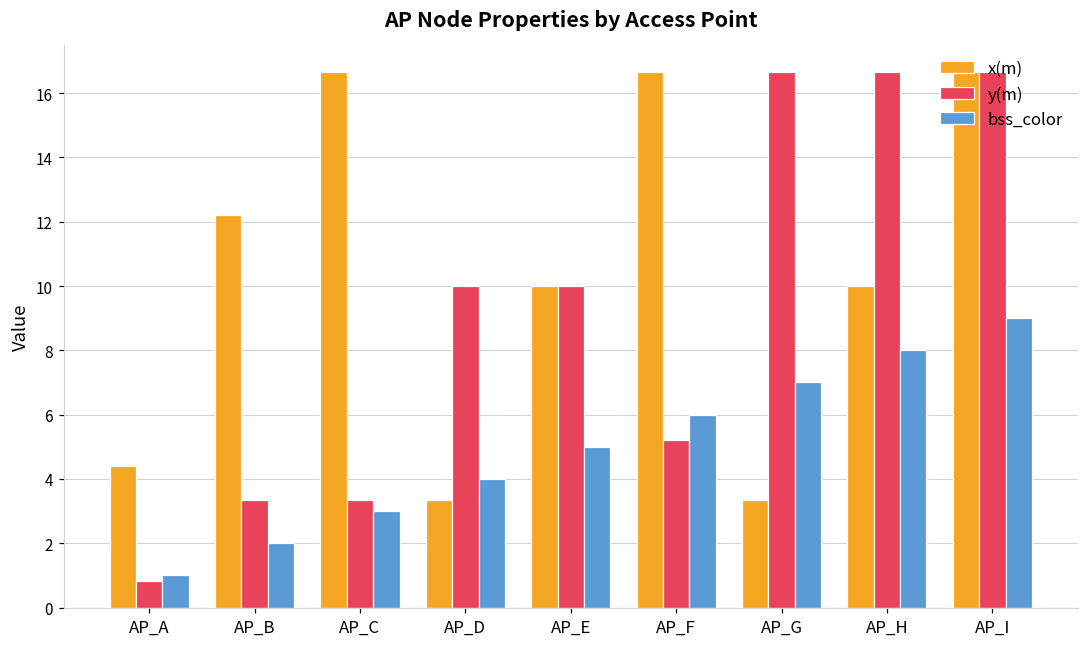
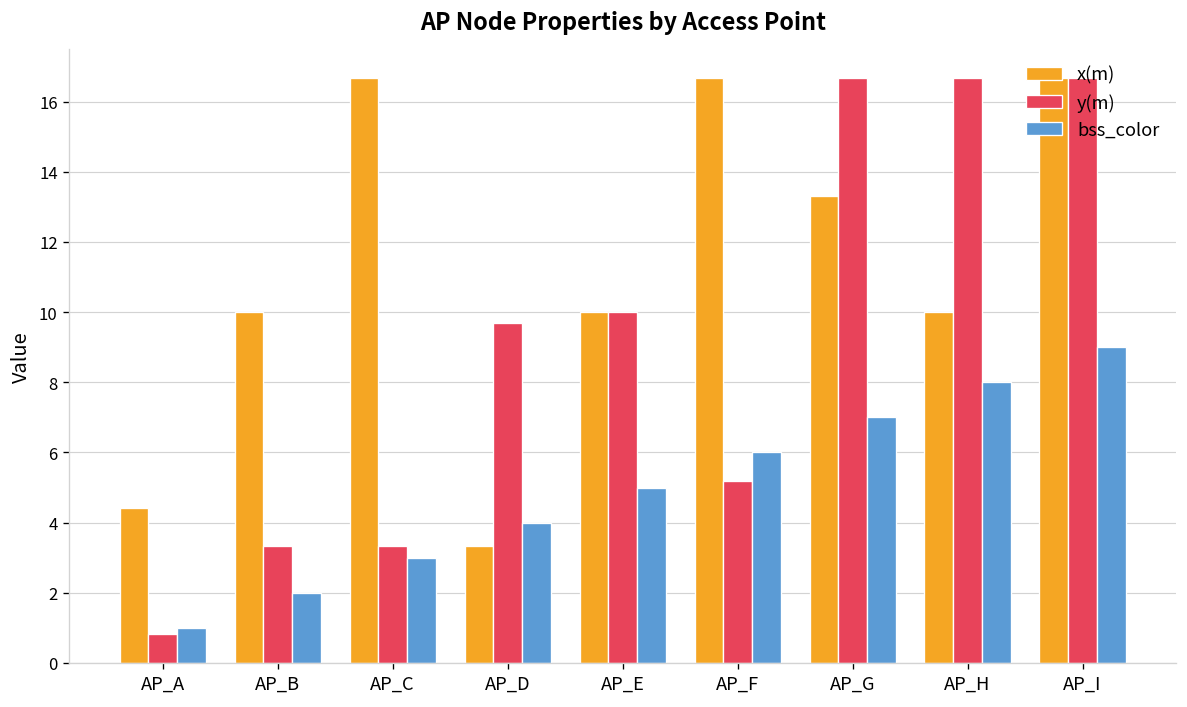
  {
    "x(m)": {
      "AP_A": 4.4,
-     "AP_B": 12.2,
+     "AP_B": 10.0,
      "AP_C": 16.7,
      "AP_D": 3.3,
      "AP_E": 10.0,
      "AP_F": 16.7,
-     "AP_G": 3.3,
+     "AP_G": 13.3,
      "AP_H": 10.0,
      "AP_I": 16.7
    },
    "y(m)": {
      "AP_A": 0.8,
      "AP_B": 3.3,
      "AP_C": 3.3,
-     "AP_D": 10.0,
+     "AP_D": 9.7,
      "AP_E": 10.0,
      "AP_F": 5.2,
      "AP_G": 16.7,
      "AP_H": 16.7,
      "AP_I": 16.7
    },
    "bss_color": {
      "AP_A": 1.0,
      "AP_B": 2.0,
      "AP_C": 3.0,
      "AP_D": 4.0,
      "AP_E": 5.0,
      "AP_F": 6.0,
      "AP_G": 7.0,
      "AP_H": 8.0,
      "AP_I": 9.0
    }
  }
